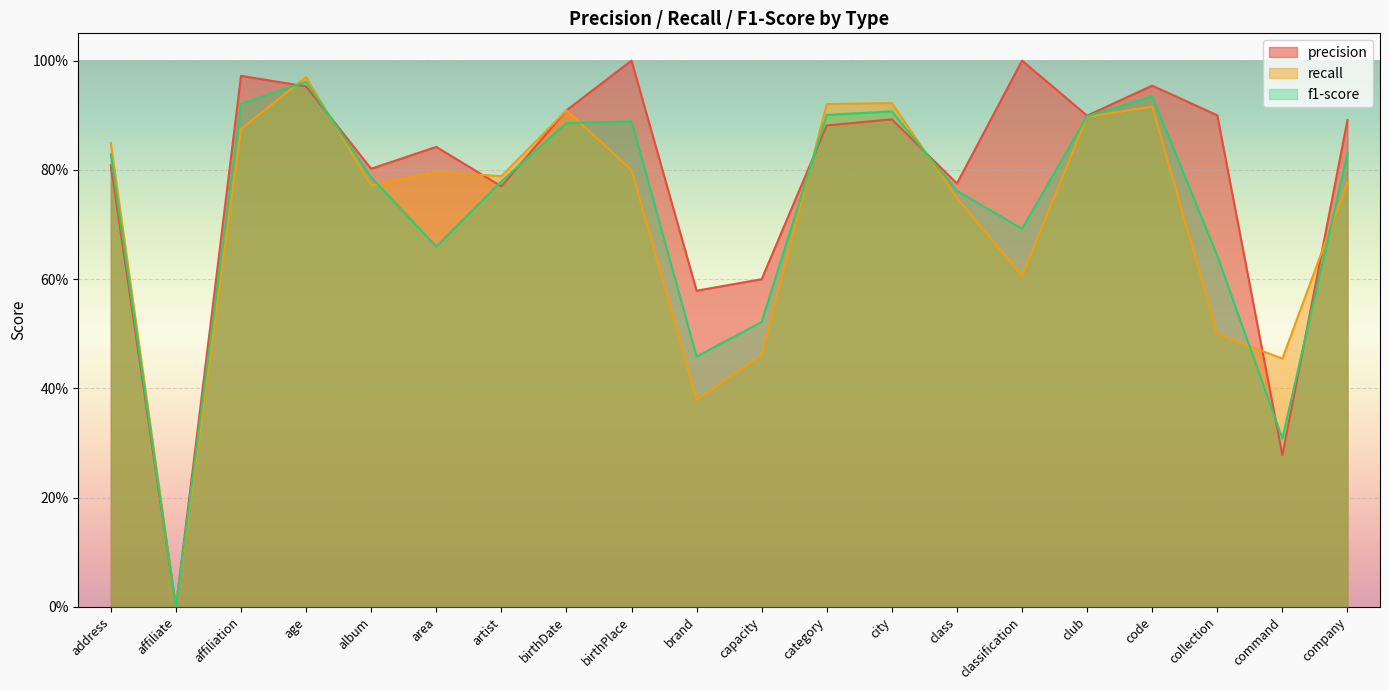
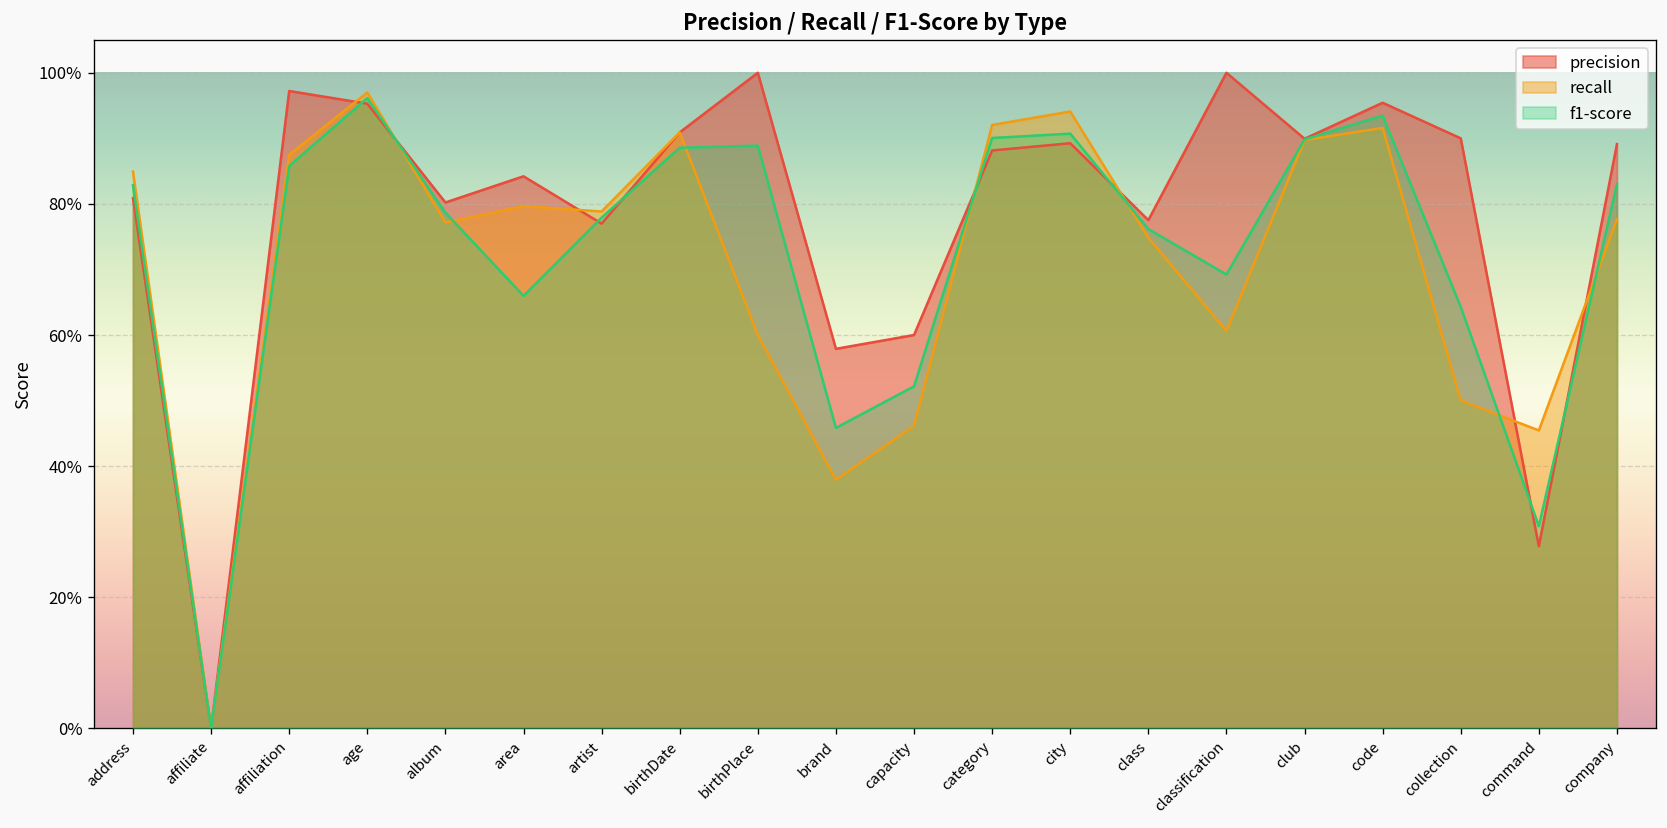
  {
    "precision": {
      "address": "81%",
      "affiliation": "97%",
      "age": "95%",
      "album": "80%",
      "area": "84%",
      "artist": "77%",
      "birthPlace": "100%",
      "brand": "58%",
      "capacity": "60%",
      "category": "88%",
      "city": "89%",
      "class": "78%",
      "classification": "100%",
      "code": "95%",
      "collection": "90%",
      "command": "28%",
      "company": "89%"
    },
    "recall": {
      "address": "85%",
      "affiliation": "88%",
      "age": "97%",
      "album": "77%",
      "area": "80%",
      "artist": "79%",
-     "birthPlace": "80%",
+     "birthPlace": "60%",
      "brand": "38%",
      "capacity": "46%",
      "category": "92%",
-     "city": "92%",
+     "city": "94%",
      "class": "75%",
      "classification": "61%",
      "code": "92%",
      "collection": "50%",
      "command": "45%",
      "company": "78%"
    },
    "f1-score": {
      "address": "83%",
-     "affiliation": "92%",
+     "affiliation": "86%",
      "age": "96%",
      "album": "79%",
      "area": "66%",
      "artist": "78%",
      "birthDate": "89%",
      "birthPlace": "89%",
      "brand": "46%",
      "capacity": "52%",
      "category": "90%",
      "city": "91%",
      "class": "76%",
      "classification": "69%",
      "code": "93%",
      "collection": "64%",
      "command": "31%",
      "company": "83%"
    }
  }
